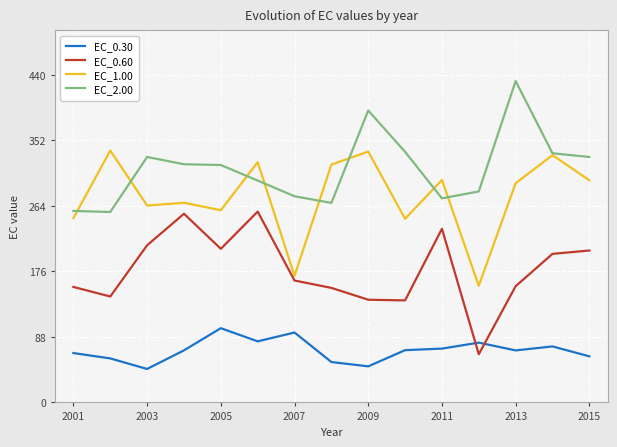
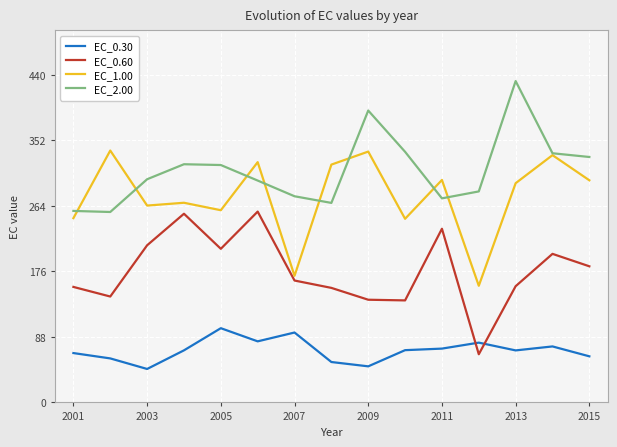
  {
    "EC_0.30": {
      "2001": 70,
      "2003": 40,
      "2005": 100,
      "2007": 90,
      "2009": 50,
      "2011": 70,
      "2013": 70,
      "2015": 60
    },
    "EC_0.60": {
      "2001": 160,
      "2003": 210,
      "2005": 210,
      "2007": 160,
      "2009": 140,
      "2011": 230,
      "2013": 160,
-     "2015": 200
+     "2015": 180
    },
    "EC_1.00": {
      "2001": 250,
      "2003": 260,
      "2005": 260,
      "2007": 170,
      "2009": 340,
      "2011": 300,
      "2013": 290,
      "2015": 300
    },
    "EC_2.00": {
      "2001": 260,
-     "2003": 330,
+     "2003": 300,
      "2005": 320,
      "2007": 280,
      "2009": 390,
      "2011": 270,
      "2013": 430,
      "2015": 330
    }
  }
